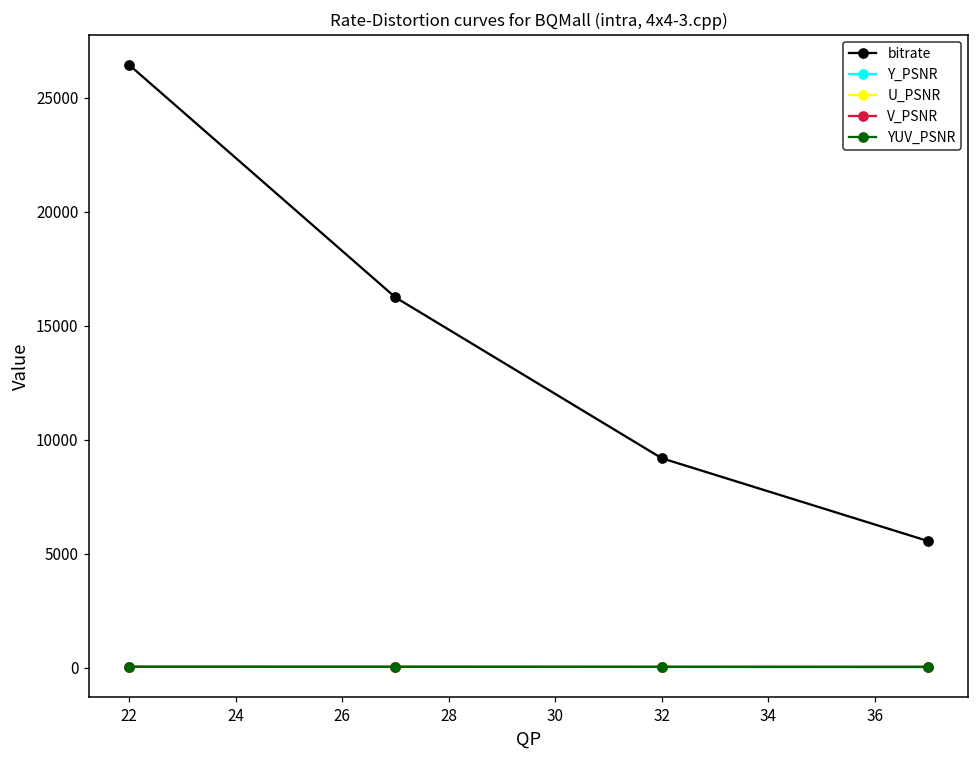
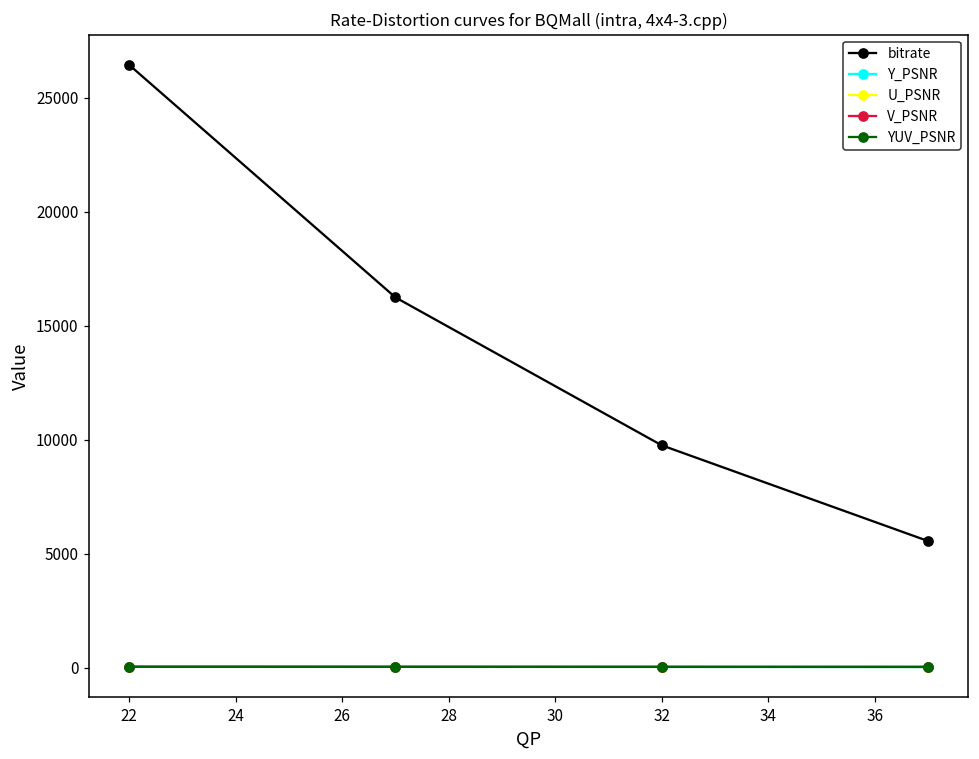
  {
    "bitrate": {
      "22": 26400,
-     "32": 9200
+     "32": 9800
    },
    "YUV_PSNR": {
      "22": 0,
      "32": 0
    }
  }
